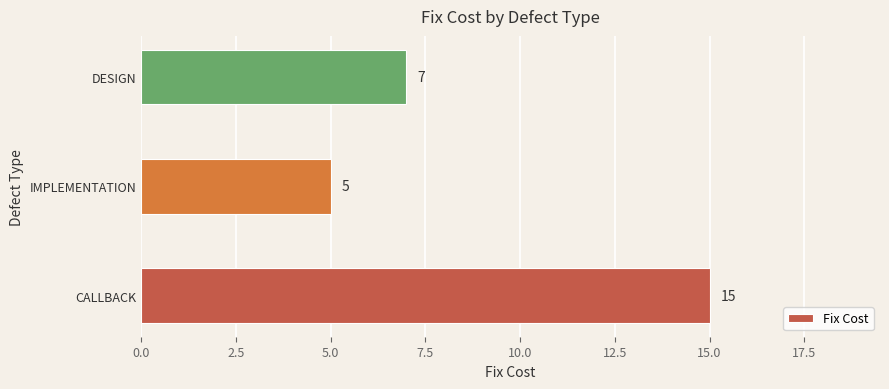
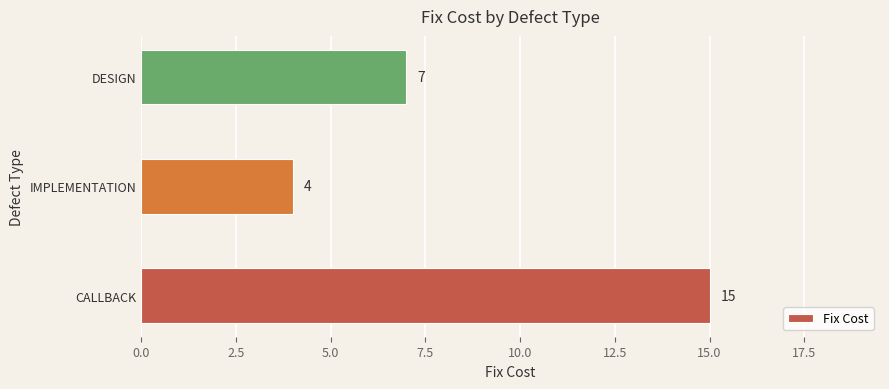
  {
    "DESIGN": 7,
-   "IMPLEMENTATION": 5,
+   "IMPLEMENTATION": 4,
    "CALLBACK": 15
  }
